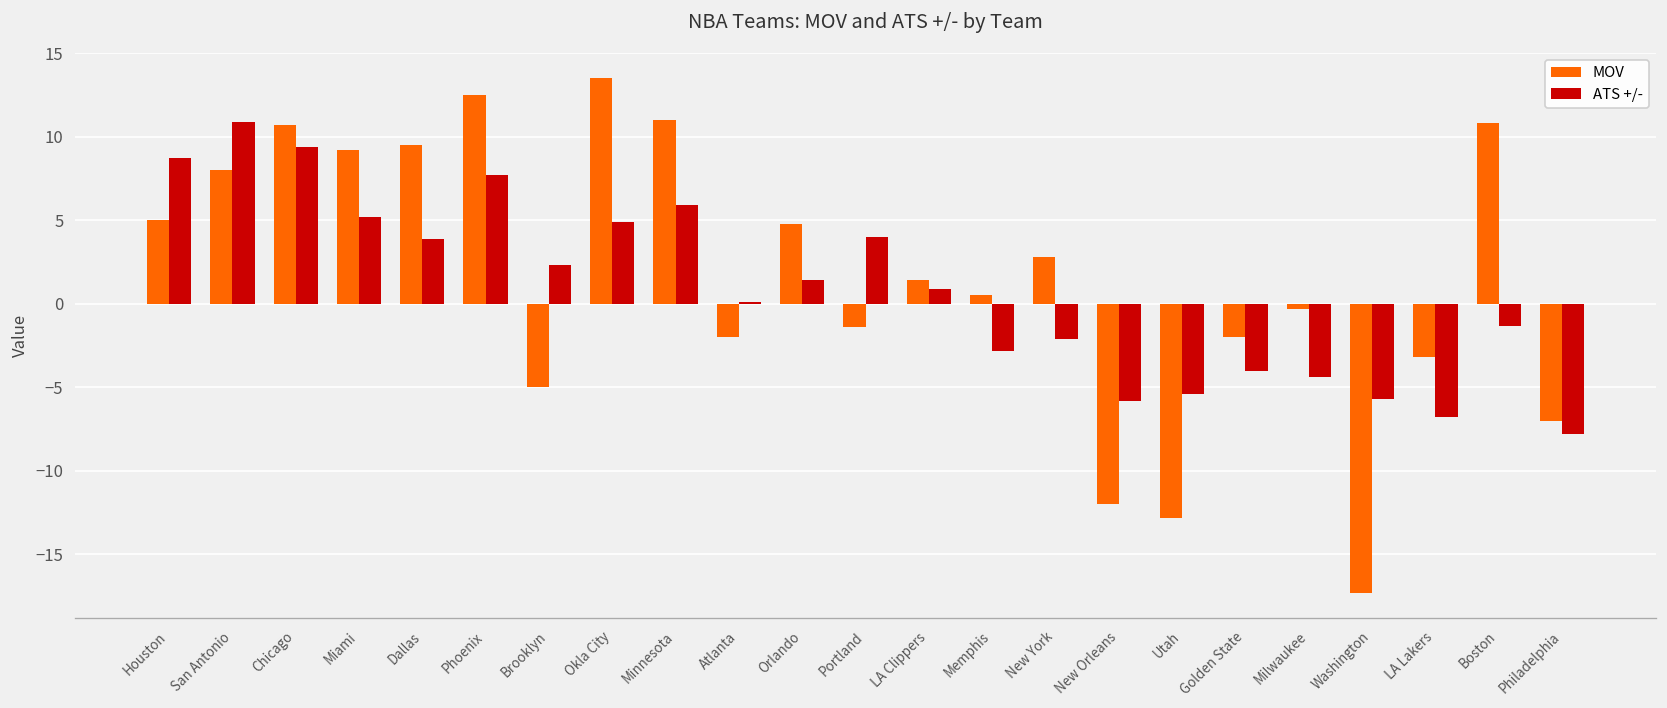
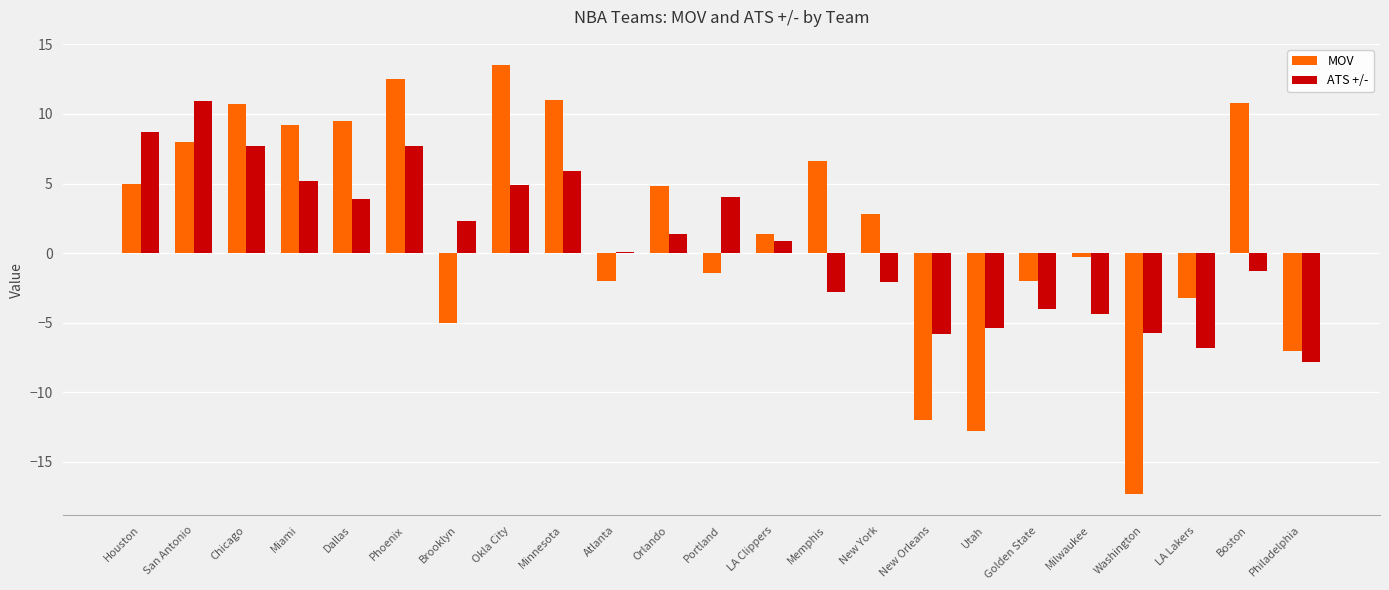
  {
    "MOV": {
      "Houston": 5.0,
      "San Antonio": 8.0,
      "Chicago": 10.7,
      "Miami": 9.2,
      "Dallas": 9.5,
      "Phoenix": 12.5,
      "Brooklyn": -5.0,
      "Okla City": 13.5,
      "Minnesota": 11.0,
      "Atlanta": -2.0,
      "Orlando": 4.8,
      "Portland": -1.4,
      "LA Clippers": 1.4,
-     "Memphis": 0.5,
+     "Memphis": 6.6,
      "New York": 2.8,
      "New Orleans": -12.0,
      "Utah": -12.8,
      "Golden State": -2.0,
      "Milwaukee": -0.3,
      "Washington": -17.3,
      "LA Lakers": -3.2,
      "Boston": 10.8,
      "Philadelphia": -7.0
    },
    "ATS +/-": {
      "Houston": 8.7,
      "San Antonio": 10.9,
-     "Chicago": 9.4,
+     "Chicago": 7.7,
      "Miami": 5.2,
      "Dallas": 3.9,
      "Phoenix": 7.7,
      "Brooklyn": 2.3,
      "Okla City": 4.9,
      "Minnesota": 5.9,
      "Orlando": 1.4,
      "Portland": 4.0,
      "LA Clippers": 0.9,
      "Memphis": -2.8,
      "New York": -2.1,
      "New Orleans": -5.8,
      "Utah": -5.4,
      "Golden State": -4.0,
      "Milwaukee": -4.4,
      "Washington": -5.7,
      "LA Lakers": -6.8,
      "Boston": -1.3,
      "Philadelphia": -7.8
    }
  }
